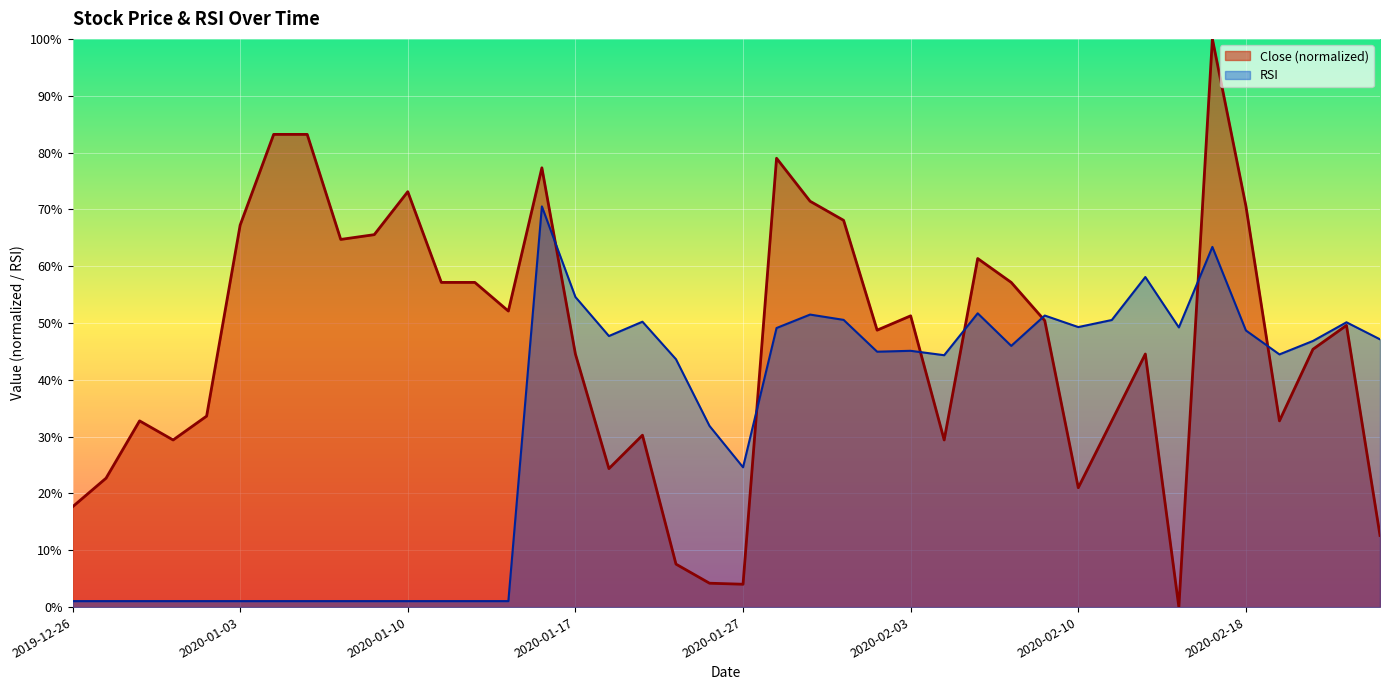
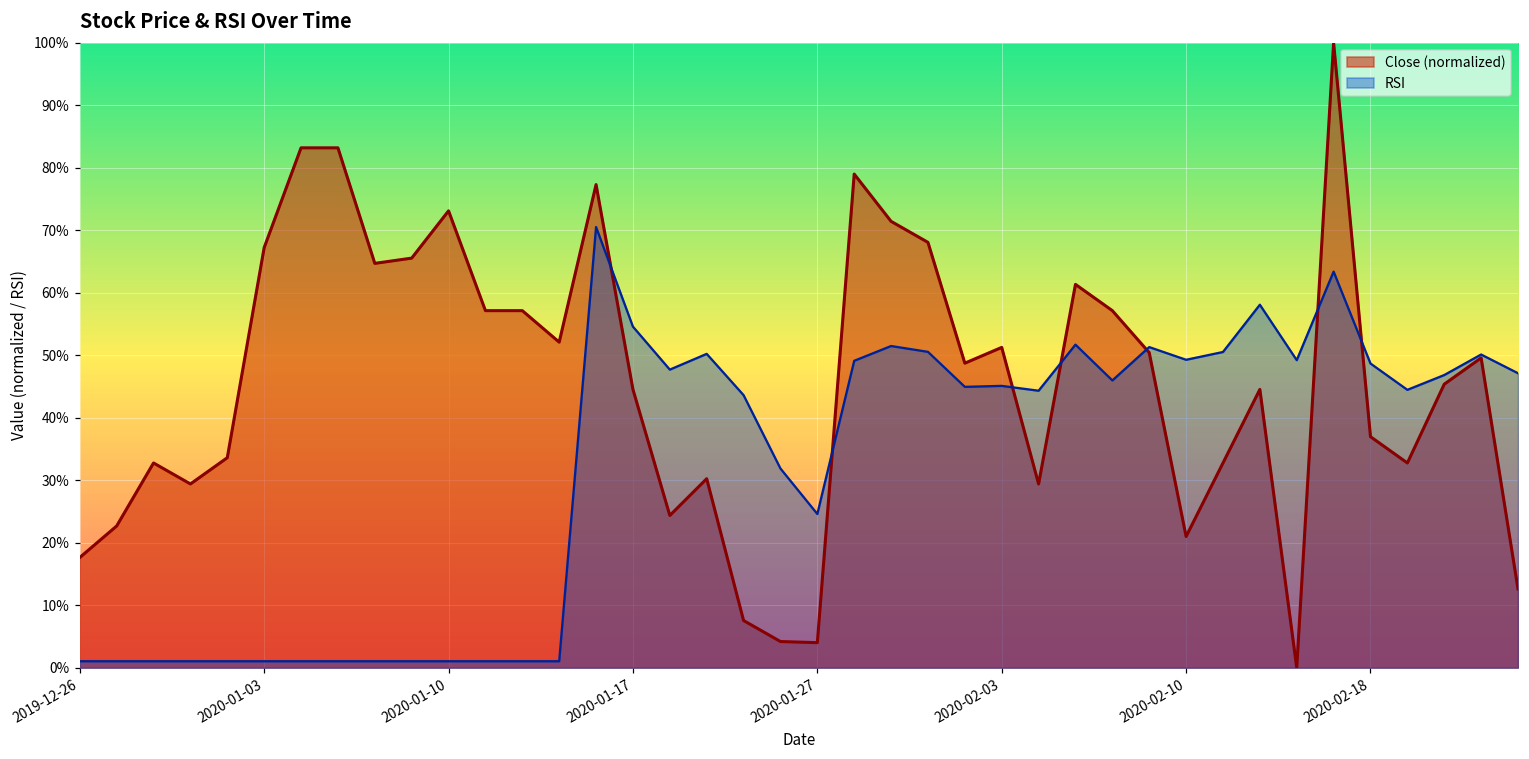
  {
    "Close (normalized)": {
      "2019-12-26": "18%",
      "2020-01-03": "67%",
      "2020-01-10": "73%",
      "2020-01-17": "45%",
      "2020-01-27": "4%",
      "2020-02-03": "51%",
      "2020-02-10": "21%",
-     "2020-02-18": "71%"
+     "2020-02-18": "37%"
    },
    "RSI": {
      "2019-12-26": "1%",
      "2020-01-03": "1%",
      "2020-01-10": "1%",
      "2020-01-17": "55%",
      "2020-01-27": "25%",
      "2020-02-03": "45%",
      "2020-02-10": "49%",
      "2020-02-18": "49%"
    }
  }
